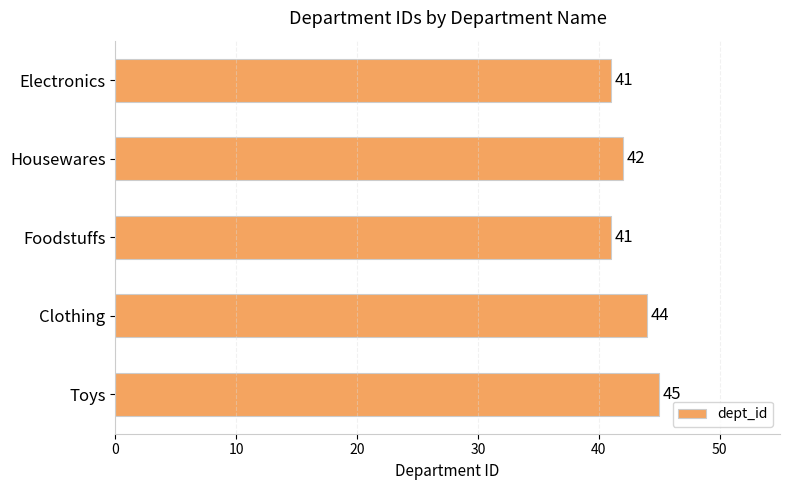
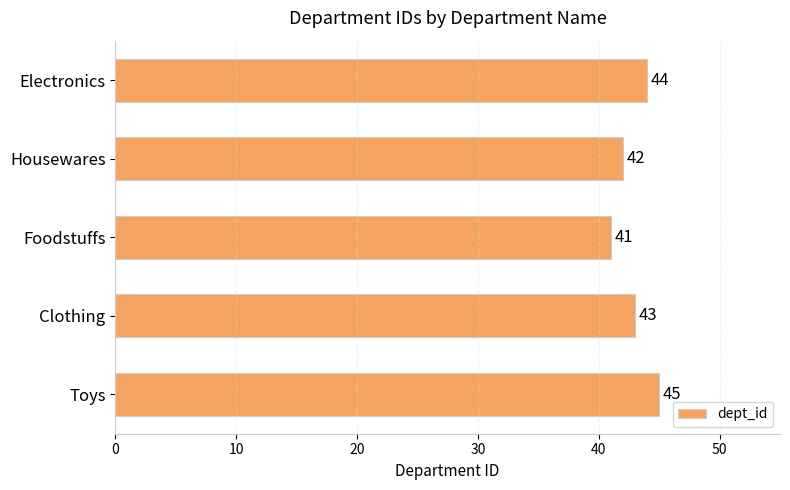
  {
-   "Electronics": 41,
+   "Electronics": 44,
    "Housewares": 42,
    "Foodstuffs": 41,
-   "Clothing": 44
+   "Clothing": 43
  }
